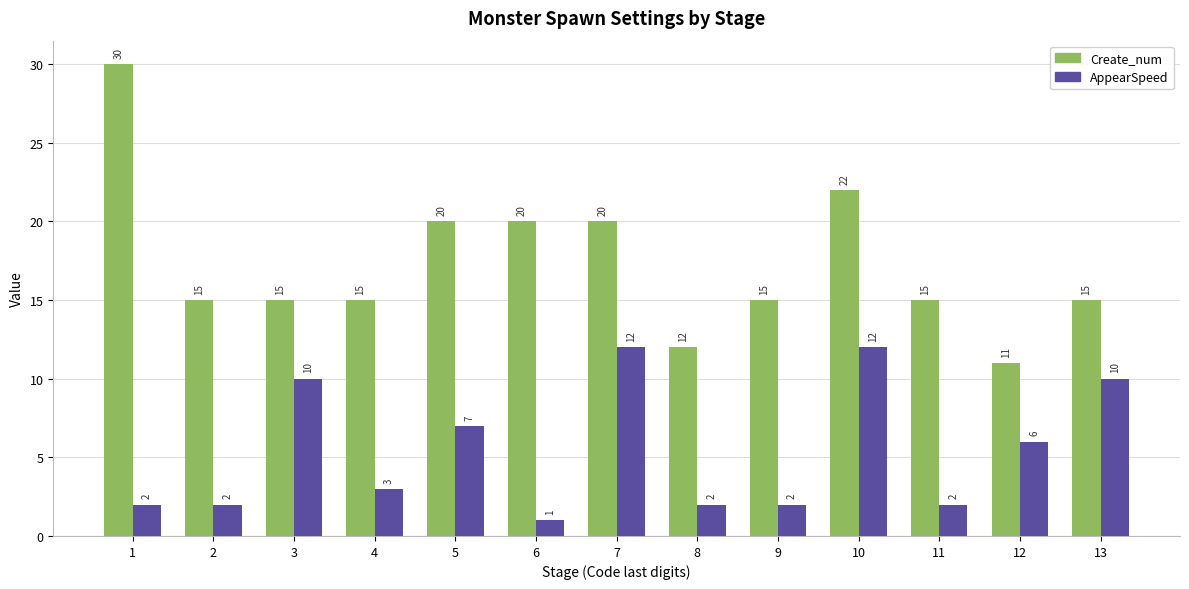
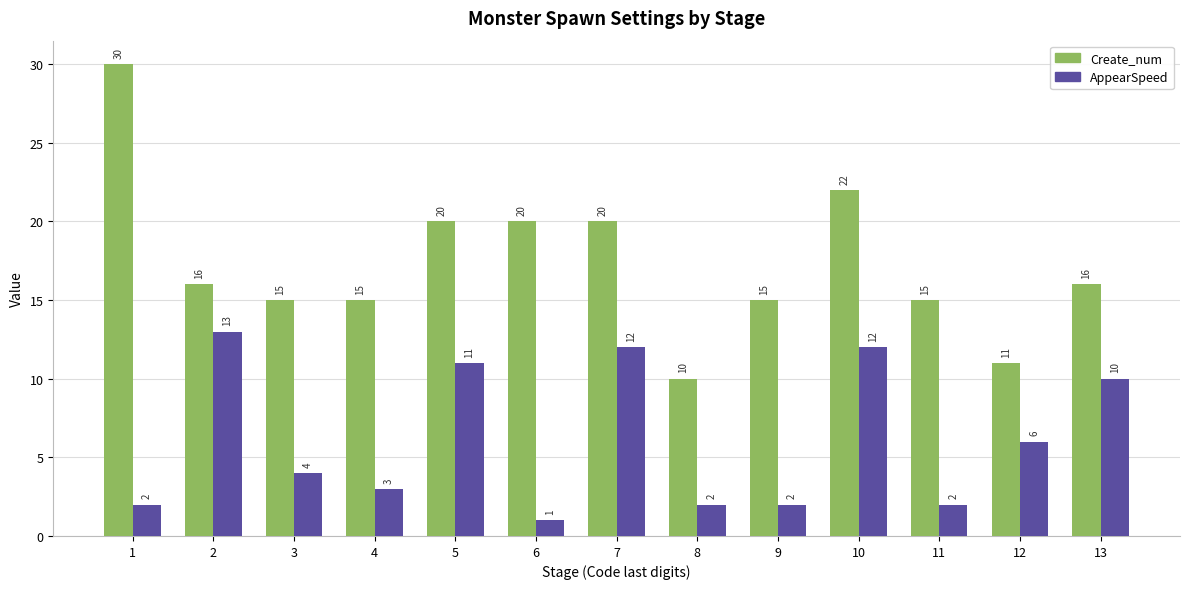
  {
    "Create_num": {
      "1": 30,
-     "2": 15,
+     "2": 16,
      "3": 15,
      "4": 15,
      "5": 20,
      "6": 20,
      "7": 20,
-     "8": 12,
+     "8": 10,
      "9": 15,
      "10": 22,
      "11": 15,
      "12": 11,
-     "13": 15
+     "13": 16
    },
    "AppearSpeed": {
      "1": 2,
-     "2": 2,
-     "3": 10,
+     "2": 13,
+     "3": 4,
      "4": 3,
-     "5": 7,
+     "5": 11,
      "6": 1,
      "7": 12,
      "8": 2,
      "9": 2,
      "10": 12,
      "11": 2,
      "12": 6,
      "13": 10
    }
  }
